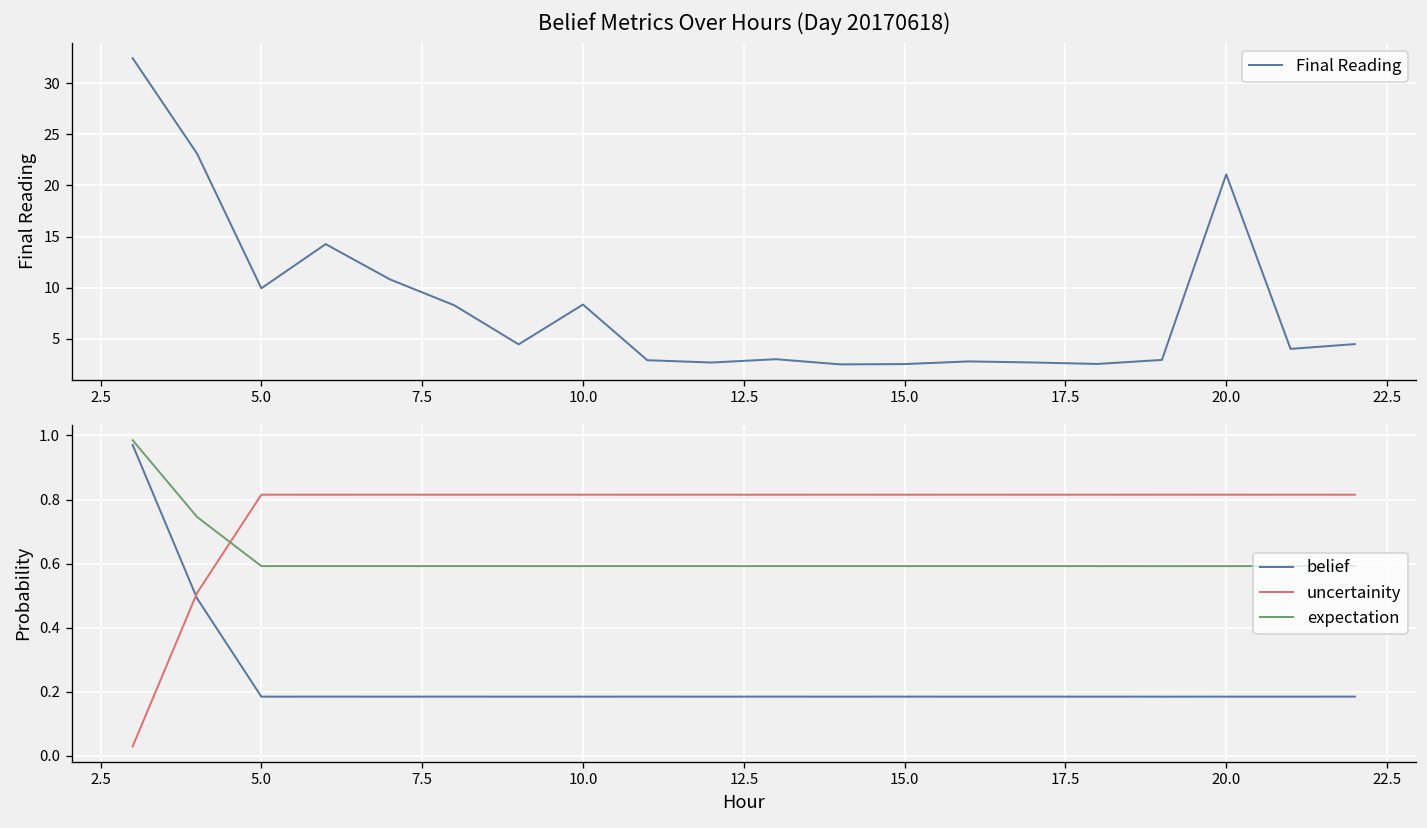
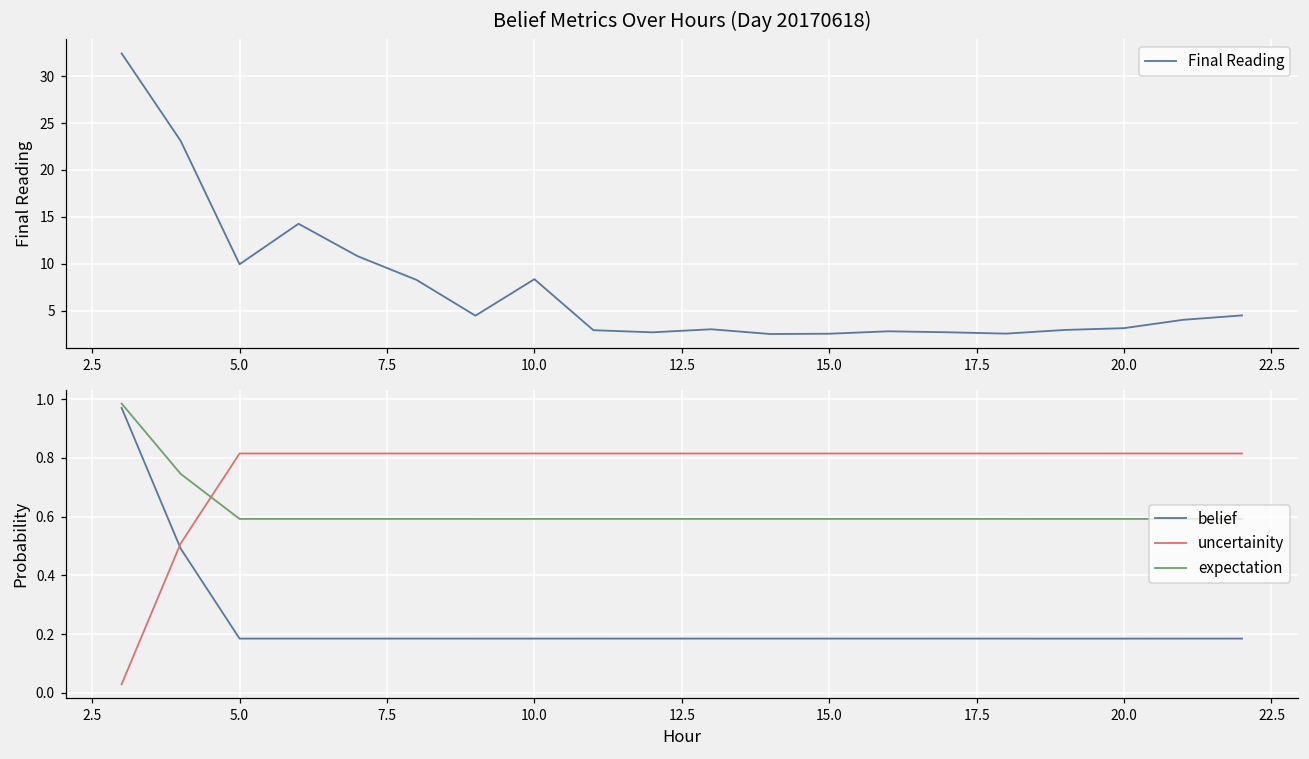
  {
    "Belief Metrics Over Hours (Day 20170618)": {
      "5.0": 10,
      "10.0": 8,
      "15.0": 3,
-     "20.0": 21
+     "20.0": 3
    }
  }
